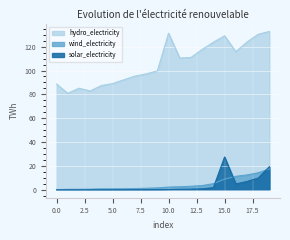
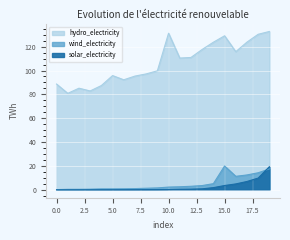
  {
    "hydro_electricity": {
      "0.0": 89,
-     "5.0": 89,
+     "5.0": 96,
      "10.0": 131,
      "15.0": 129
    },
    "wind_electricity": {
-     "15.0": 9
+     "15.0": 20
    },
    "solar_electricity": {
-     "15.0": 28
+     "15.0": 4
    }
  }
